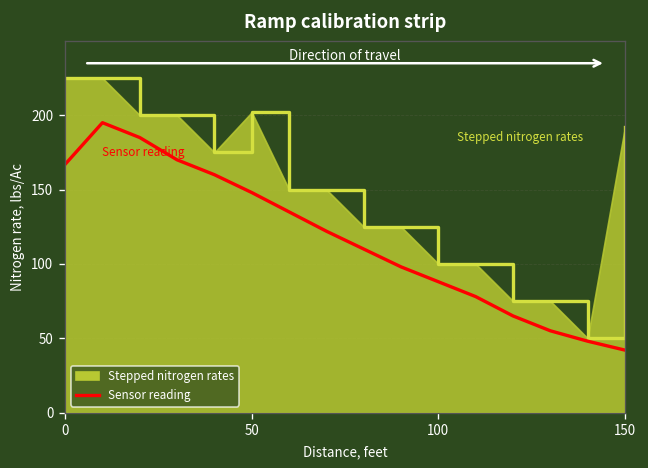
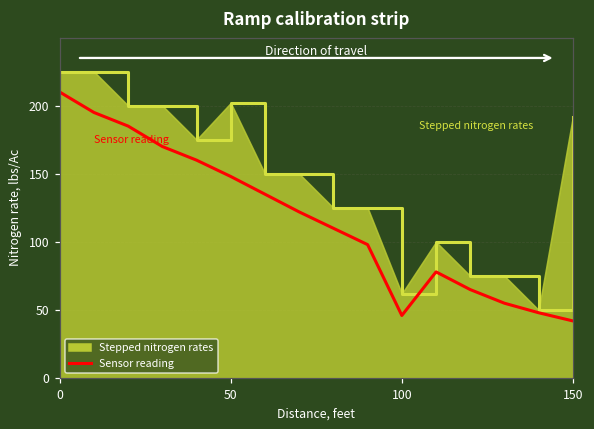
  {
    "Stepped nitrogen rates": {
      "0": 225,
      "50": 202,
-     "100": 100,
+     "100": 62,
      "150": 192
    },
    "Sensor reading": {
-     "0": 167,
+     "0": 210,
      "50": 148,
-     "100": 88,
+     "100": 46,
      "150": 42
    }
  }
